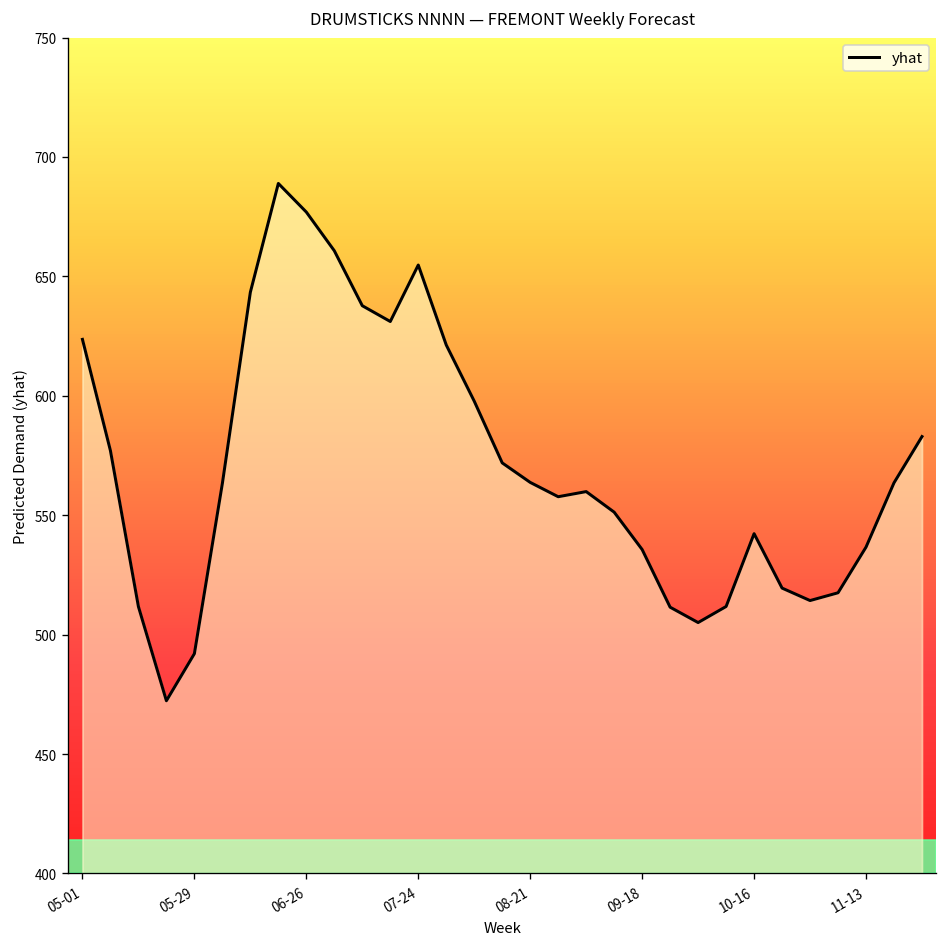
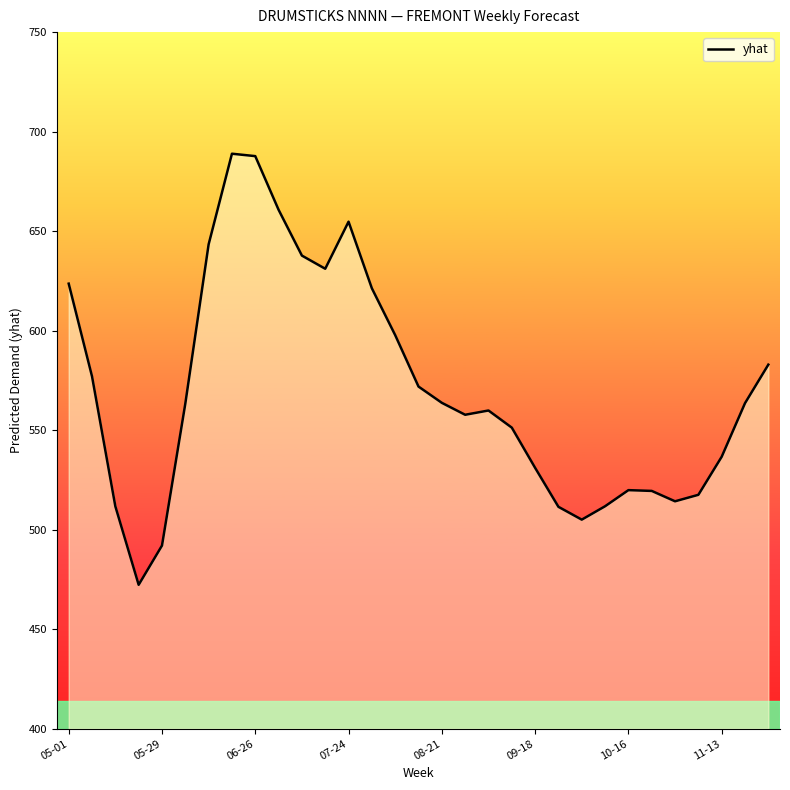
  {
    "05-01": 624,
    "05-29": 492,
-   "06-26": 677,
+   "06-26": 688,
    "07-24": 655,
    "08-21": 564,
-   "09-18": 536,
-   "10-16": 542,
+   "09-18": 531,
+   "10-16": 520,
    "11-13": 537
  }
